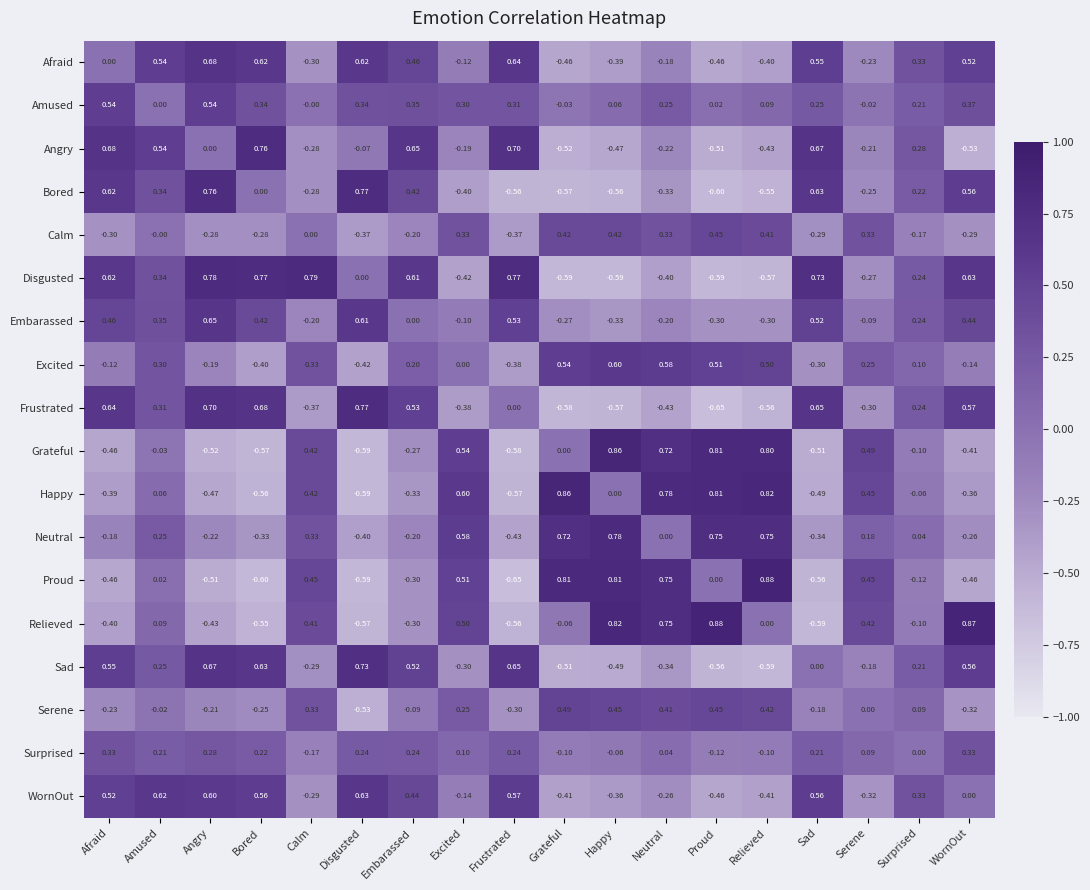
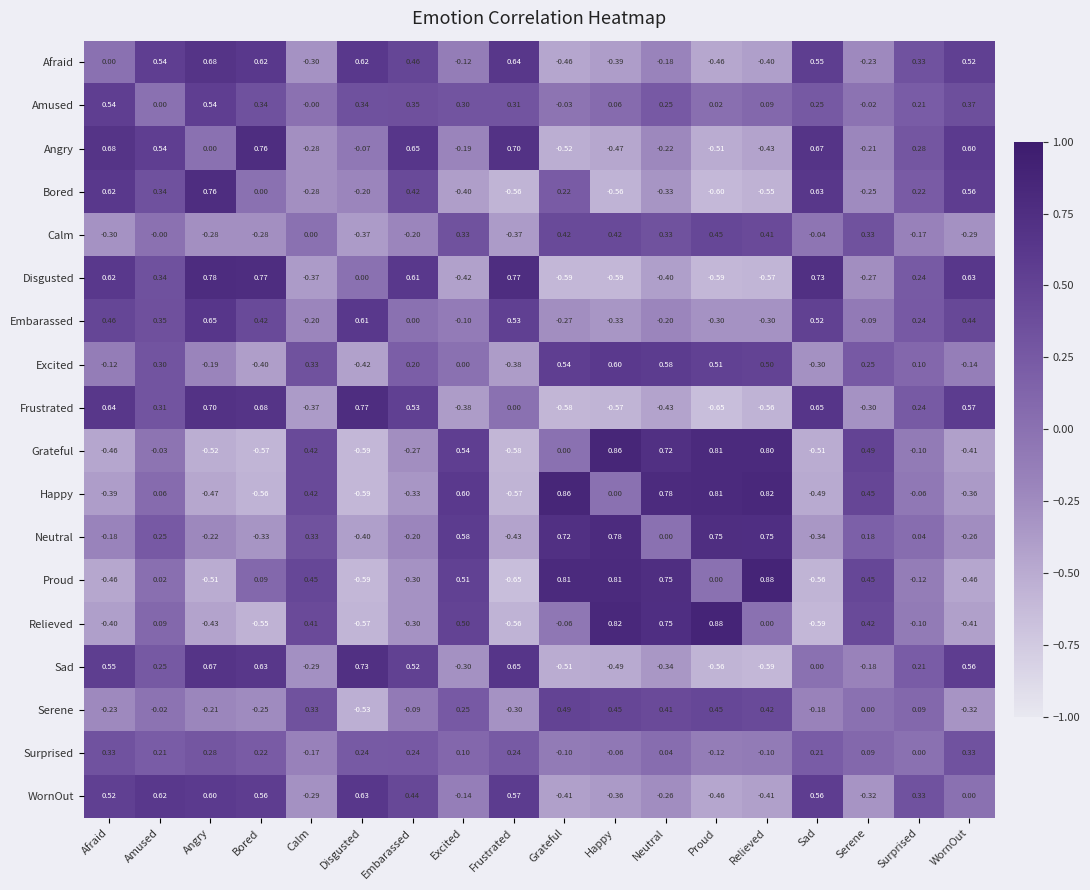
  {
    "Angry": {
      "Afraid": 0.68,
      "Amused": 0.54,
      "Angry": 0.00,
      "Bored": 0.76,
      "Calm": -0.28,
      "Disgusted": -0.07,
      "Embarassed": 0.65,
      "Excited": -0.19,
      "Frustrated": 0.70,
      "Grateful": -0.52,
      "Happy": -0.47,
      "Neutral": -0.22,
      "Proud": -0.51,
      "Relieved": -0.43,
      "Sad": 0.67,
      "Serene": -0.21,
      "Surprised": 0.28,
-     "WornOut": -0.53
+     "WornOut": 0.60
    },
    "Bored": {
      "Afraid": 0.62,
      "Amused": 0.34,
      "Angry": 0.76,
      "Bored": 0.00,
      "Calm": -0.28,
-     "Disgusted": 0.77,
+     "Disgusted": -0.20,
      "Embarassed": 0.42,
      "Excited": -0.40,
      "Frustrated": -0.56,
-     "Grateful": -0.57,
+     "Grateful": 0.22,
      "Happy": -0.56,
      "Neutral": -0.33,
      "Proud": -0.60,
      "Relieved": -0.55,
      "Sad": 0.63,
      "Serene": -0.25,
      "Surprised": 0.22,
      "WornOut": 0.56
    },
    "Calm": {
      "Afraid": -0.30,
      "Amused": -0.00,
      "Angry": -0.28,
      "Bored": -0.28,
      "Calm": 0.00,
      "Disgusted": -0.37,
      "Embarassed": -0.20,
      "Excited": 0.33,
      "Frustrated": -0.37,
      "Grateful": 0.42,
      "Happy": 0.42,
      "Neutral": 0.33,
      "Proud": 0.45,
      "Relieved": 0.41,
-     "Sad": -0.29,
+     "Sad": -0.04,
      "Serene": 0.33,
      "Surprised": -0.17,
      "WornOut": -0.29
    },
    "Disgusted": {
      "Afraid": 0.62,
      "Amused": 0.34,
      "Angry": 0.78,
      "Bored": 0.77,
-     "Calm": 0.79,
+     "Calm": -0.37,
      "Disgusted": 0.00,
      "Embarassed": 0.61,
      "Excited": -0.42,
      "Frustrated": 0.77,
      "Grateful": -0.59,
      "Happy": -0.59,
      "Neutral": -0.40,
      "Proud": -0.59,
      "Relieved": -0.57,
      "Sad": 0.73,
      "Serene": -0.27,
      "Surprised": 0.24,
      "WornOut": 0.63
    },
    "Proud": {
      "Afraid": -0.46,
      "Amused": 0.02,
      "Angry": -0.51,
-     "Bored": -0.60,
+     "Bored": 0.09,
      "Calm": 0.45,
      "Disgusted": -0.59,
      "Embarassed": -0.30,
      "Excited": 0.51,
      "Frustrated": -0.65,
      "Grateful": 0.81,
      "Happy": 0.81,
      "Neutral": 0.75,
      "Proud": 0.00,
      "Relieved": 0.88,
      "Sad": -0.56,
      "Serene": 0.45,
      "Surprised": -0.12,
      "WornOut": -0.46
    },
    "Relieved": {
      "Afraid": -0.40,
      "Amused": 0.09,
      "Angry": -0.43,
      "Bored": -0.55,
      "Calm": 0.41,
      "Disgusted": -0.57,
      "Embarassed": -0.30,
      "Excited": 0.50,
      "Frustrated": -0.56,
      "Grateful": -0.06,
      "Happy": 0.82,
      "Neutral": 0.75,
      "Proud": 0.88,
      "Relieved": 0.00,
      "Sad": -0.59,
      "Serene": 0.42,
      "Surprised": -0.10,
-     "WornOut": 0.87
+     "WornOut": -0.41
    }
  }
